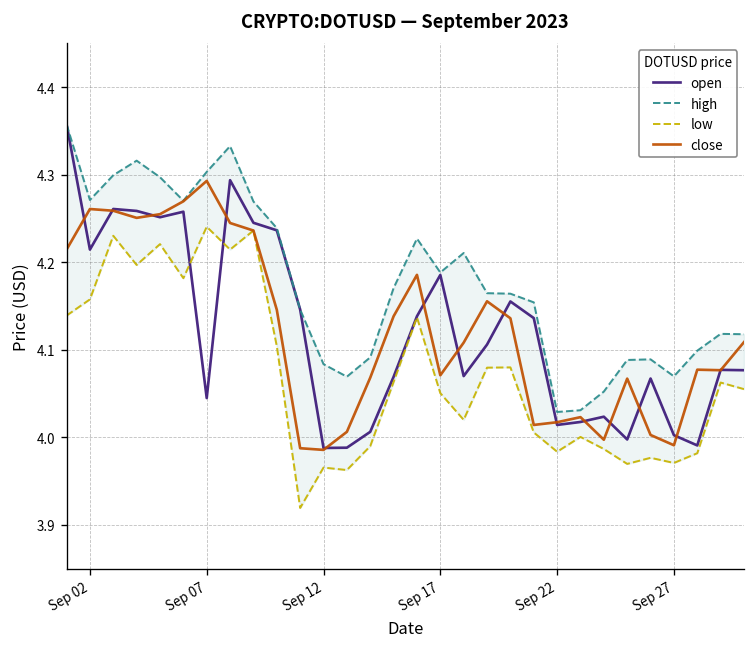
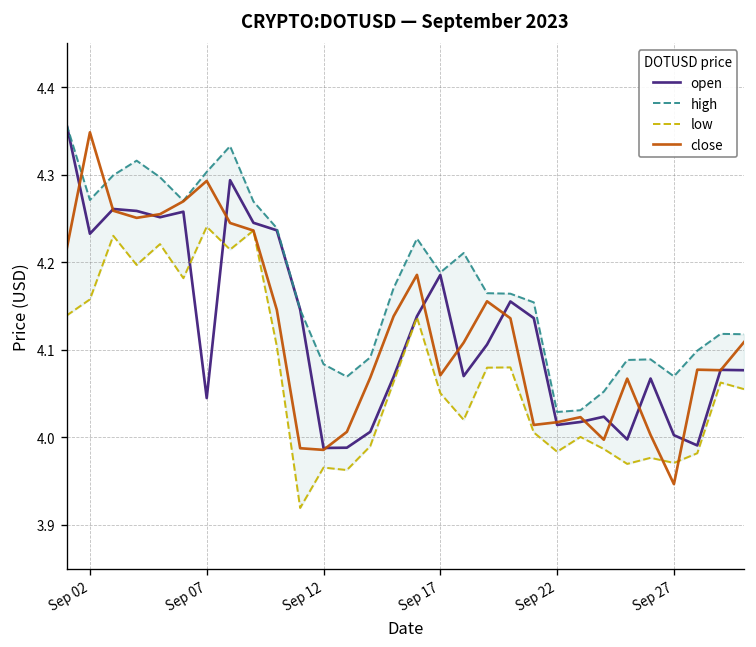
  {
    "open": {
-     "Sep 02": 4.21,
+     "Sep 02": 4.23,
      "Sep 07": 4.04,
      "Sep 27": 4.00
    },
    "high": {
      "Sep 02": 4.27,
      "Sep 07": 4.30,
      "Sep 12": 4.08,
      "Sep 22": 4.03,
      "Sep 27": 4.07
    },
    "low": {
      "Sep 02": 4.16,
      "Sep 07": 4.24,
      "Sep 12": 3.97,
      "Sep 17": 4.05,
      "Sep 22": 3.98,
      "Sep 27": 3.97
    },
    "close": {
-     "Sep 02": 4.26,
+     "Sep 02": 4.35,
      "Sep 07": 4.29,
      "Sep 17": 4.07,
-     "Sep 27": 3.99
+     "Sep 27": 3.95
    }
  }
